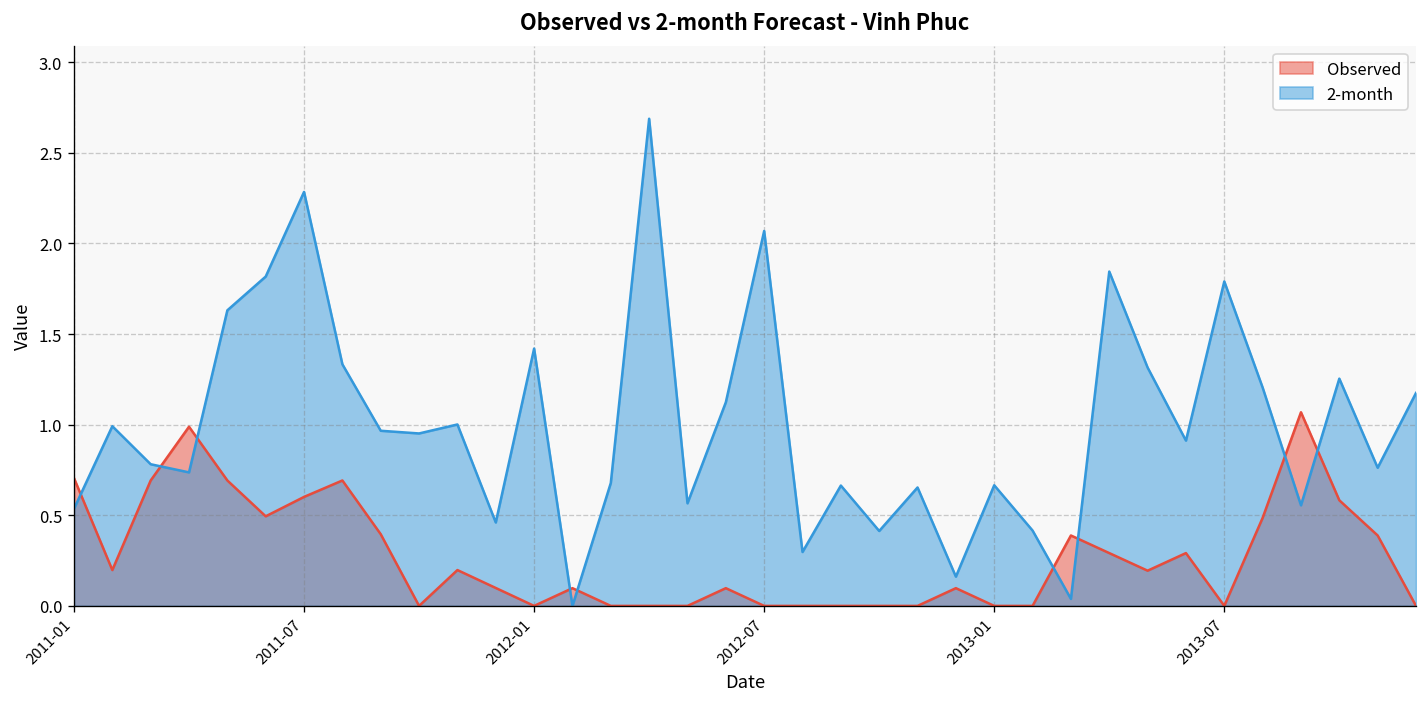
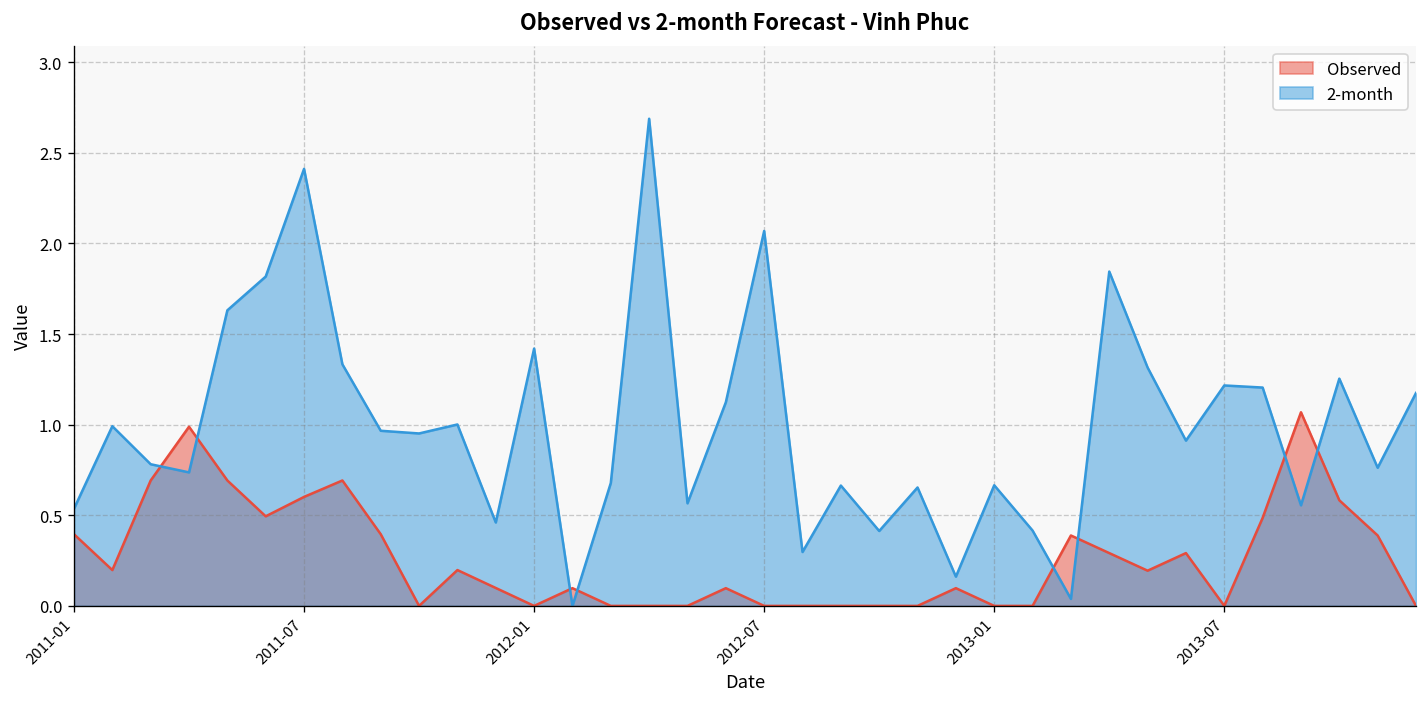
  {
    "Observed": {
-     "2011-01": 0.71,
+     "2011-01": 0.40,
      "2011-07": 0.60,
      "2012-01": 0.00,
      "2012-07": 0.00,
      "2013-01": 0.00,
      "2013-07": 0.00
    },
    "2-month": {
      "2011-01": 0.54,
-     "2011-07": 2.28,
+     "2011-07": 2.41,
      "2012-01": 1.42,
      "2012-07": 2.07,
      "2013-01": 0.67,
-     "2013-07": 1.79
+     "2013-07": 1.22
    }
  }
